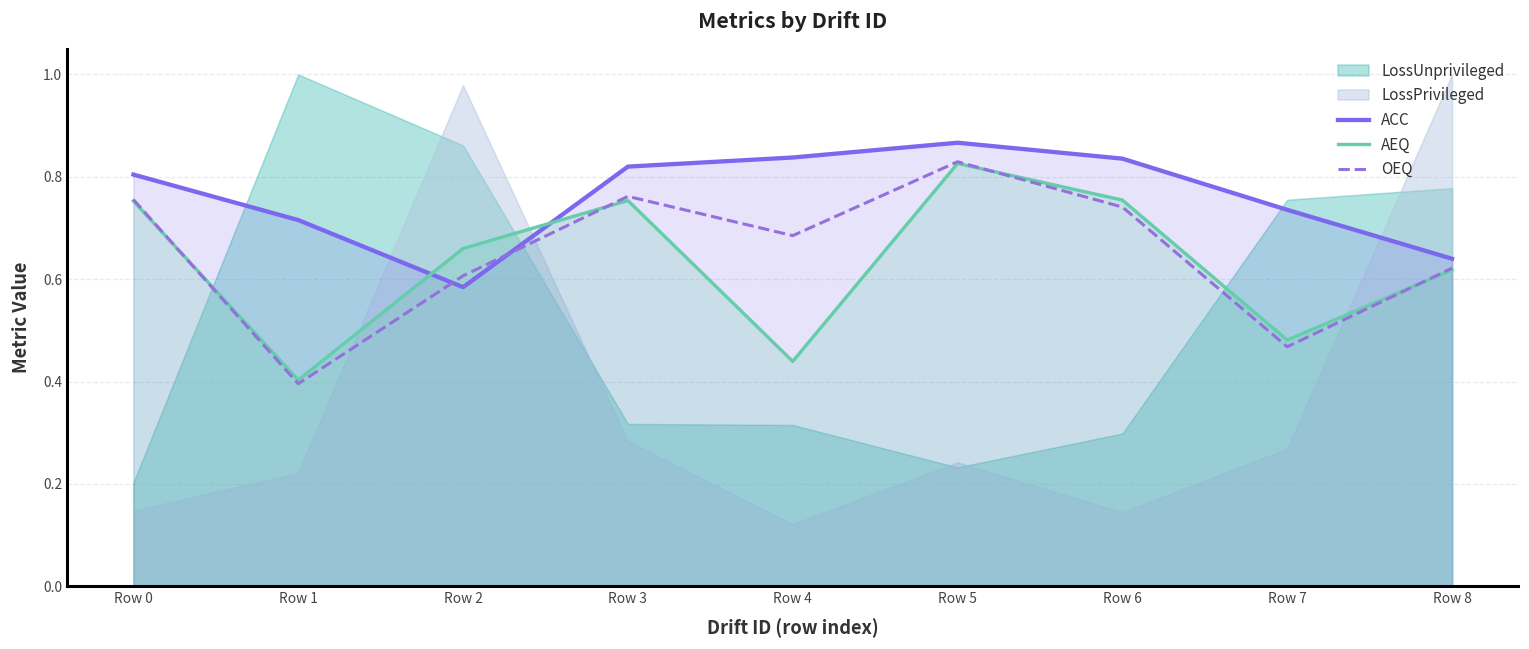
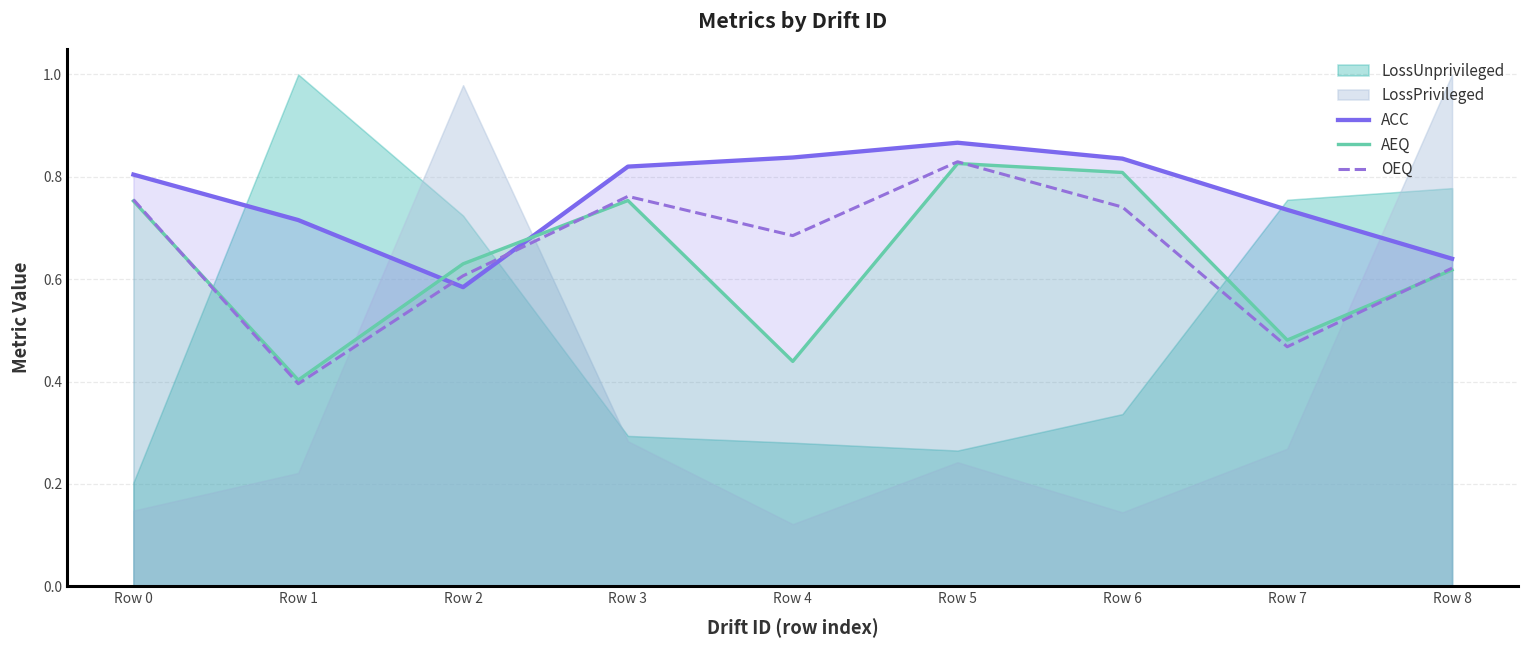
  {
    "LossUnprivileged": {
      "Row 0": 0.20,
      "Row 1": 1.00,
-     "Row 2": 0.86,
-     "Row 3": 0.32,
-     "Row 4": 0.32,
-     "Row 5": 0.23,
-     "Row 6": 0.30,
+     "Row 2": 0.72,
+     "Row 3": 0.29,
+     "Row 4": 0.28,
+     "Row 5": 0.27,
+     "Row 6": 0.34,
      "Row 7": 0.76,
      "Row 8": 0.78
    },
    "LossPrivileged": {
      "Row 0": 0.15,
      "Row 1": 0.22,
      "Row 2": 0.98,
      "Row 3": 0.28,
      "Row 4": 0.12,
      "Row 5": 0.24,
      "Row 6": 0.14,
      "Row 7": 0.27,
      "Row 8": 1.00
    },
    "AEQ": {
      "Row 1": 0.40,
-     "Row 2": 0.66,
+     "Row 2": 0.63,
      "Row 3": 0.75,
      "Row 4": 0.44,
-     "Row 6": 0.75,
+     "Row 6": 0.81,
      "Row 7": 0.48
    }
  }
